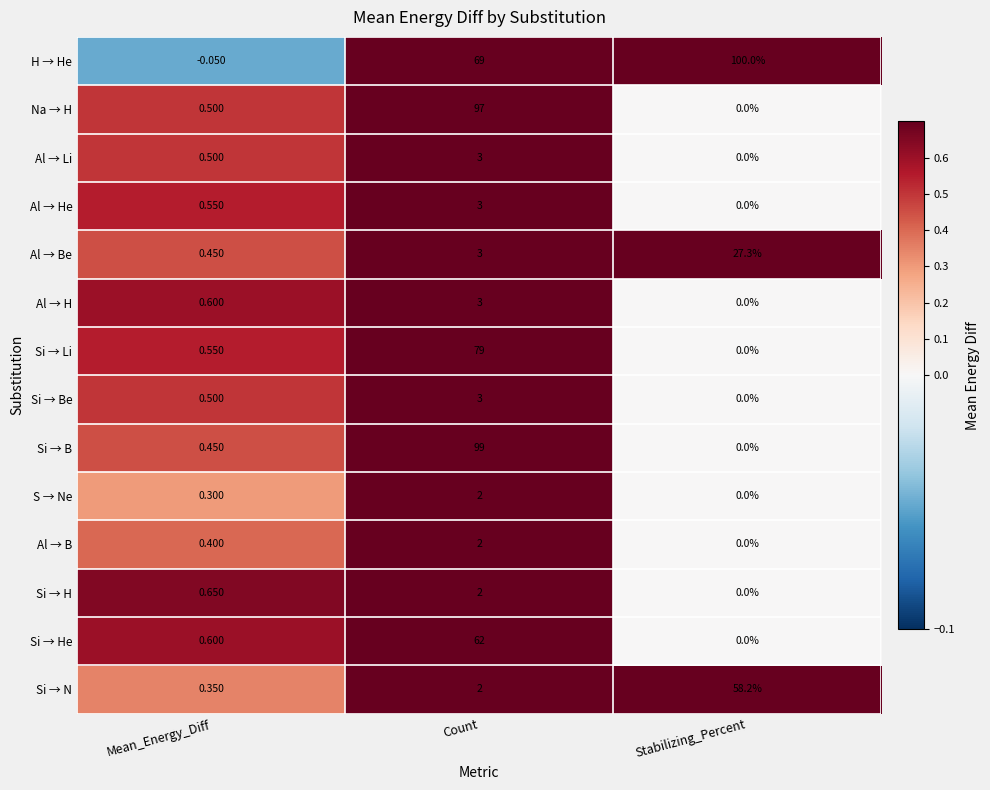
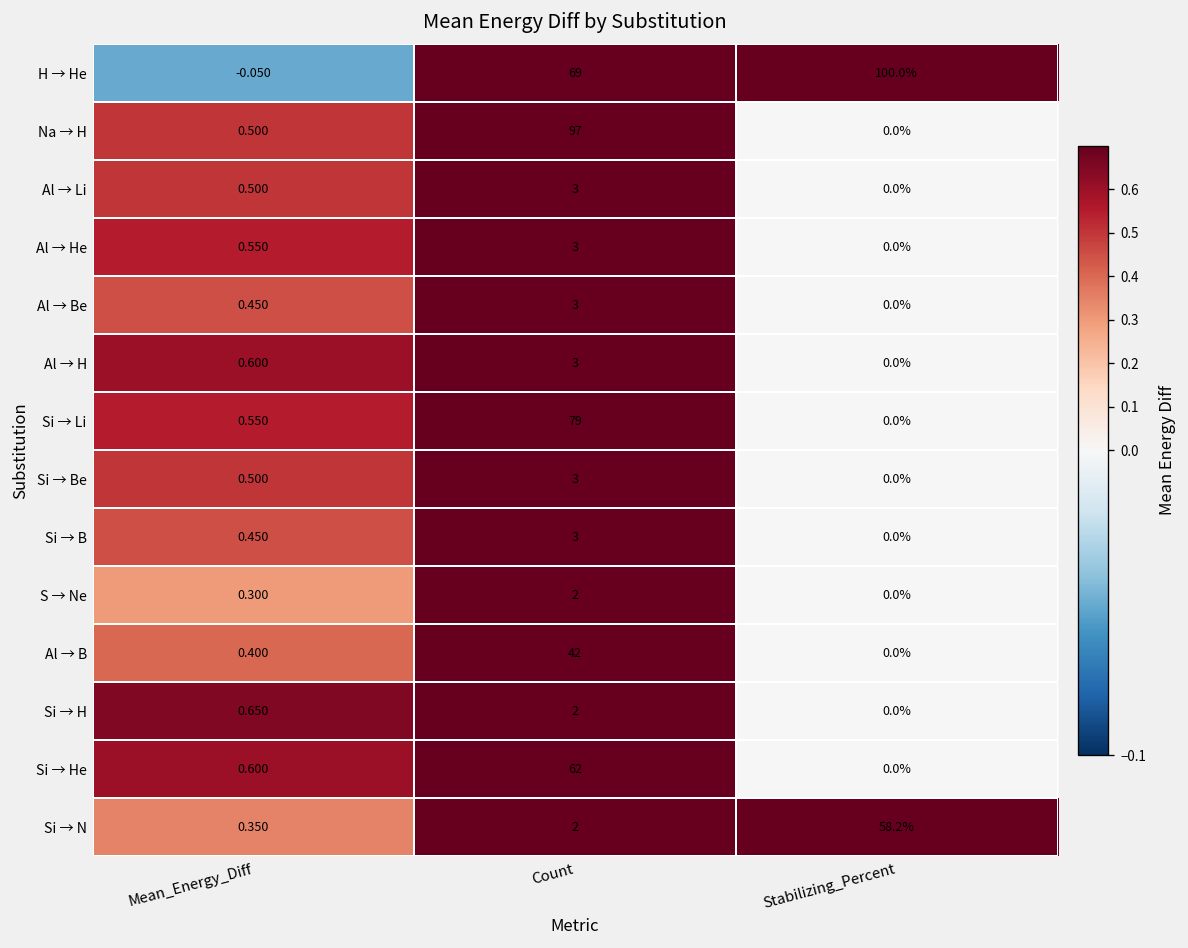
  {
    "H → He": {
      "Mean_Energy_Diff": "-0.050",
      "Count": "69",
      "Stabilizing_Percent": "100.0%"
    },
    "Na → H": {
      "Mean_Energy_Diff": "0.500",
      "Count": "97",
      "Stabilizing_Percent": "0.0%"
    },
    "Al → Li": {
      "Mean_Energy_Diff": "0.500",
      "Count": "3",
      "Stabilizing_Percent": "0.0%"
    },
    "Al → He": {
      "Mean_Energy_Diff": "0.550",
      "Count": "3",
      "Stabilizing_Percent": "0.0%"
    },
    "Al → Be": {
      "Mean_Energy_Diff": "0.450",
      "Count": "3",
-     "Stabilizing_Percent": "27.3%"
+     "Stabilizing_Percent": "0.0%"
    },
    "Al → H": {
      "Mean_Energy_Diff": "0.600",
      "Count": "3",
      "Stabilizing_Percent": "0.0%"
    },
    "Si → Li": {
      "Mean_Energy_Diff": "0.550",
      "Count": "79",
      "Stabilizing_Percent": "0.0%"
    },
    "Si → Be": {
      "Mean_Energy_Diff": "0.500",
      "Count": "3",
      "Stabilizing_Percent": "0.0%"
    },
    "Si → B": {
      "Mean_Energy_Diff": "0.450",
-     "Count": "99",
+     "Count": "3",
      "Stabilizing_Percent": "0.0%"
    },
    "S → Ne": {
      "Mean_Energy_Diff": "0.300",
      "Count": "2",
      "Stabilizing_Percent": "0.0%"
    },
    "Al → B": {
      "Mean_Energy_Diff": "0.400",
-     "Count": "2",
+     "Count": "42",
      "Stabilizing_Percent": "0.0%"
    },
    "Si → H": {
      "Mean_Energy_Diff": "0.650",
      "Count": "2",
      "Stabilizing_Percent": "0.0%"
    },
    "Si → He": {
      "Mean_Energy_Diff": "0.600",
      "Count": "62",
      "Stabilizing_Percent": "0.0%"
    },
    "Si → N": {
      "Mean_Energy_Diff": "0.350",
      "Count": "2",
      "Stabilizing_Percent": "58.2%"
    }
  }
